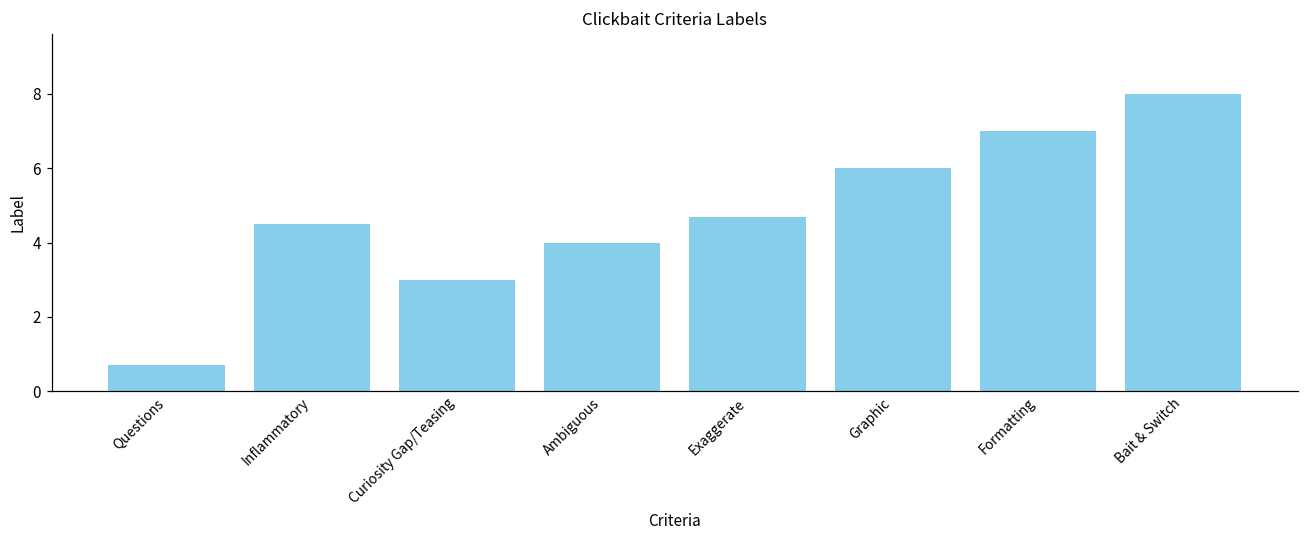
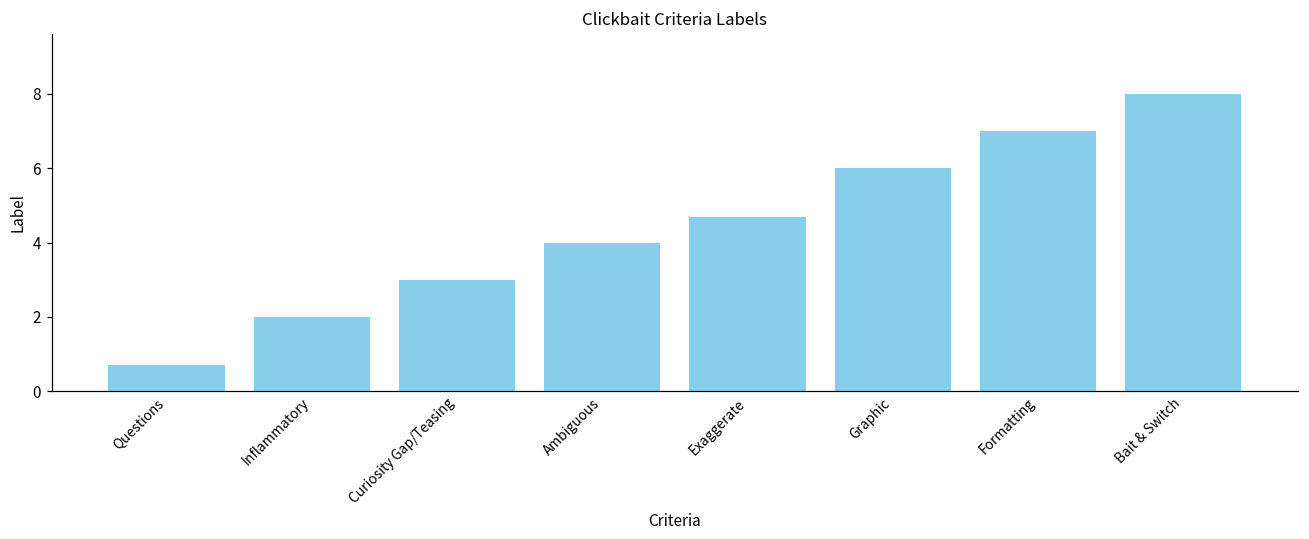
  {
    "Questions": 0.7,
-   "Inflammatory": 4.5,
+   "Inflammatory": 2.0,
    "Curiosity Gap/Teasing": 3.0,
    "Ambiguous": 4.0,
    "Exaggerate": 4.7,
    "Graphic": 6.0,
    "Formatting": 7.0,
    "Bait & Switch": 8.0
  }
